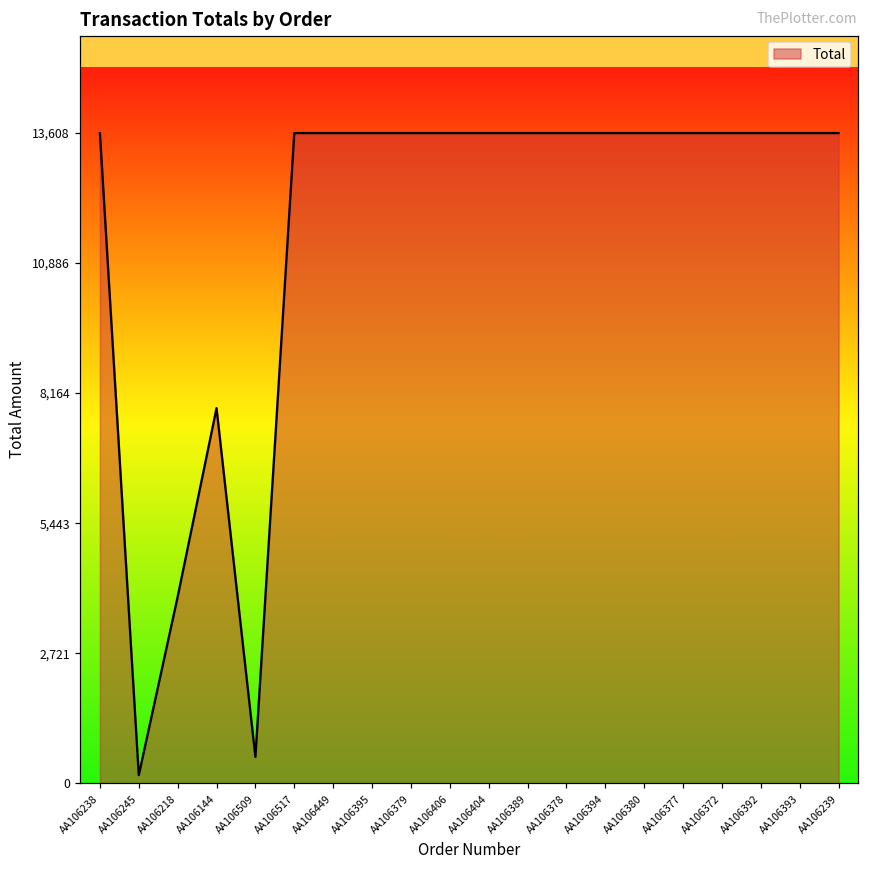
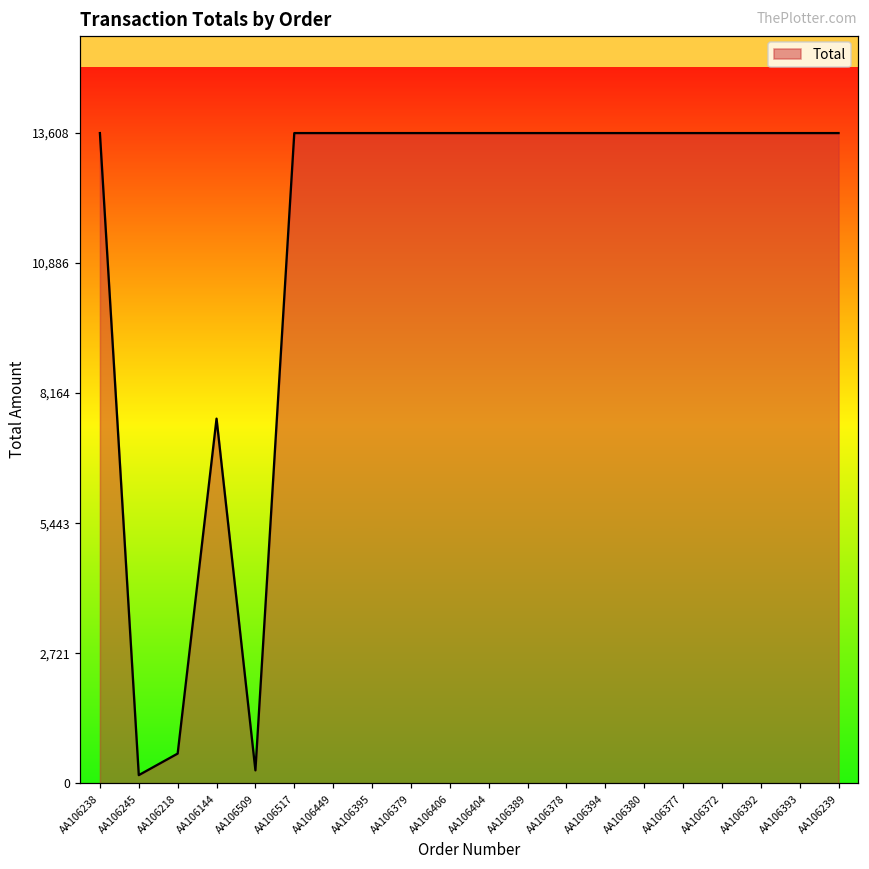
  {
    "AA106238": "13,600",
    "AA106245": "200",
-   "AA106218": "3,900",
-   "AA106144": "7,900",
-   "AA106509": "600",
+   "AA106218": "600",
+   "AA106144": "7,600",
+   "AA106509": "300",
    "AA106517": "13,600",
    "AA106449": "13,600",
    "AA106395": "13,600",
    "AA106379": "13,600",
    "AA106406": "13,600",
    "AA106404": "13,600",
    "AA106389": "13,600",
    "AA106378": "13,600",
    "AA106394": "13,600",
    "AA106380": "13,600",
    "AA106377": "13,600",
    "AA106372": "13,600",
    "AA106392": "13,600",
    "AA106393": "13,600",
    "AA106239": "13,600"
  }
